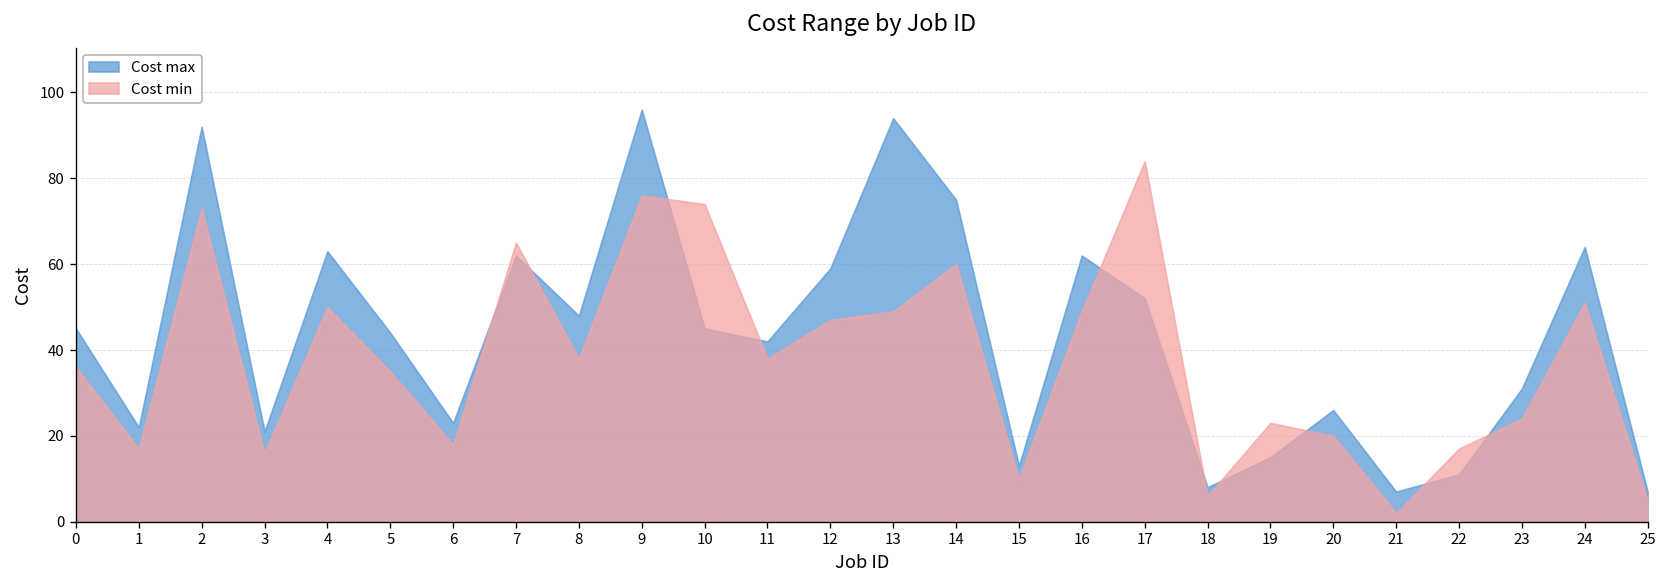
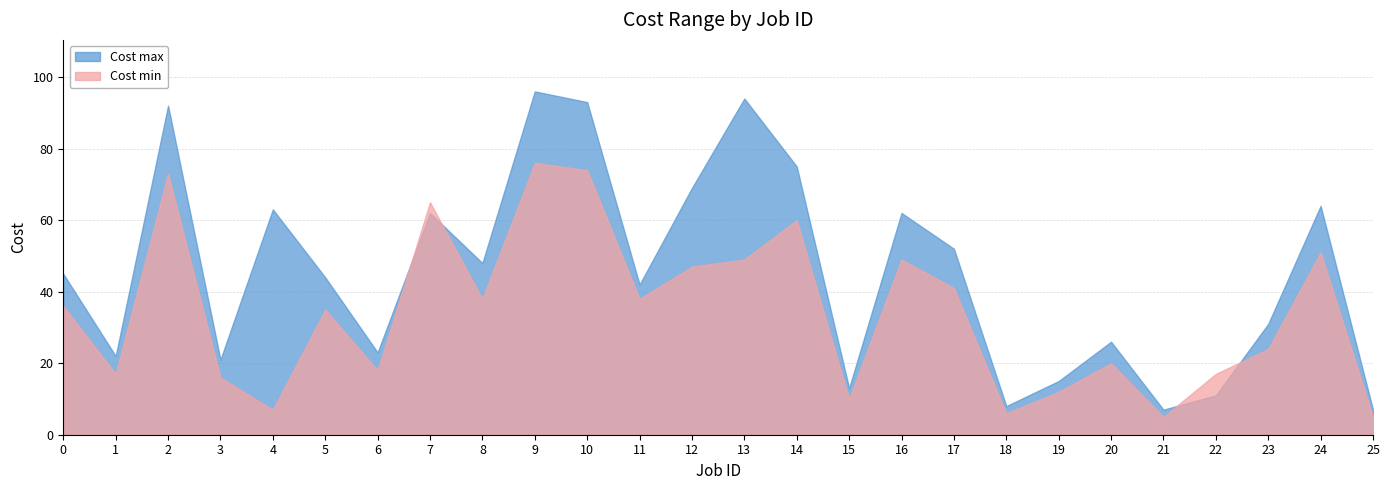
  {
    "Cost max": {
      "0": 45,
      "1": 22,
      "2": 92,
      "3": 21,
      "4": 63,
      "5": 44,
      "6": 23,
      "7": 62,
      "8": 48,
      "9": 96,
-     "10": 45,
+     "10": 93,
      "11": 42,
-     "12": 59,
+     "12": 69,
      "13": 94,
      "14": 75,
      "15": 13,
      "16": 62,
      "17": 52,
      "18": 8,
      "19": 15,
      "20": 26,
      "21": 7,
      "22": 11,
      "23": 31,
      "24": 64,
      "25": 7
    },
    "Cost min": {
      "0": 36,
      "1": 17,
      "2": 73,
      "3": 16,
-     "4": 50,
+     "4": 7,
      "5": 35,
      "6": 18,
      "7": 65,
      "8": 38,
      "9": 76,
      "10": 74,
      "11": 38,
      "12": 47,
      "13": 49,
      "14": 60,
      "15": 10,
      "16": 49,
-     "17": 84,
+     "17": 41,
      "18": 6,
-     "19": 23,
+     "19": 12,
      "20": 20,
-     "21": 2,
+     "21": 5,
      "22": 17,
      "23": 24,
      "24": 51,
      "25": 5
    }
  }
